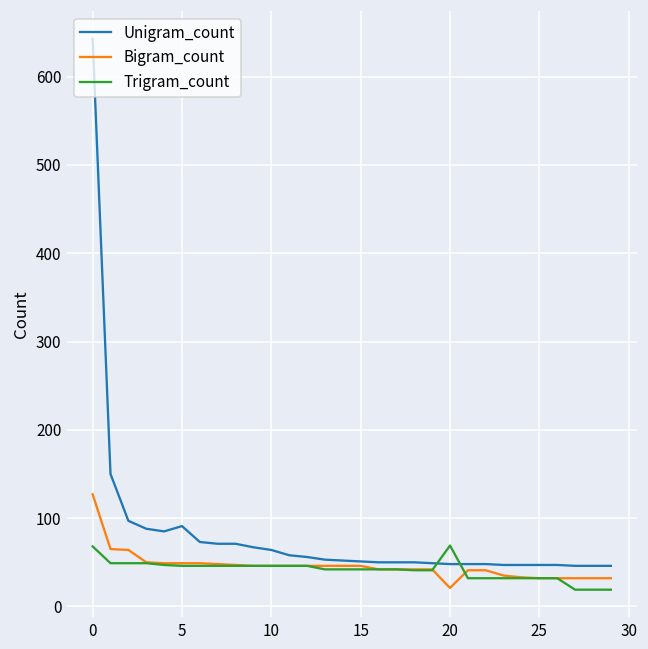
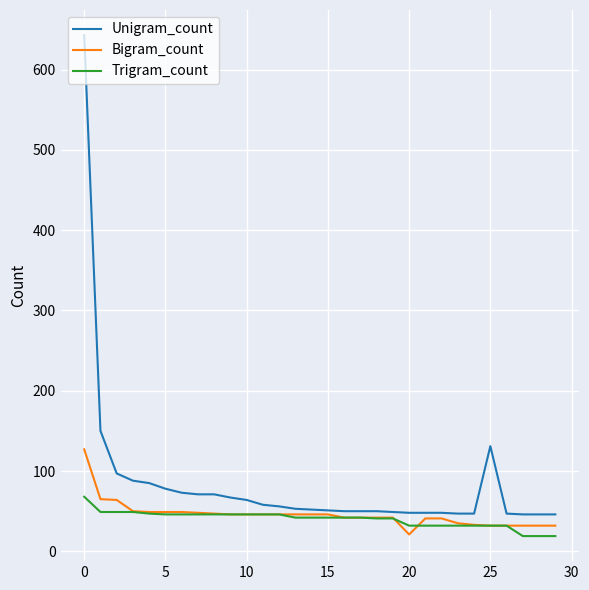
  {
    "Unigram_count": {
-     "5": 90,
+     "5": 80,
      "10": 60,
      "15": 50,
      "20": 50,
-     "25": 50
+     "25": 130
    },
    "Bigram_count": {
      "0": 130,
      "15": 50,
      "20": 20
    },
    "Trigram_count": {
      "0": 70,
      "15": 40,
-     "20": 70
+     "20": 30
    }
  }
